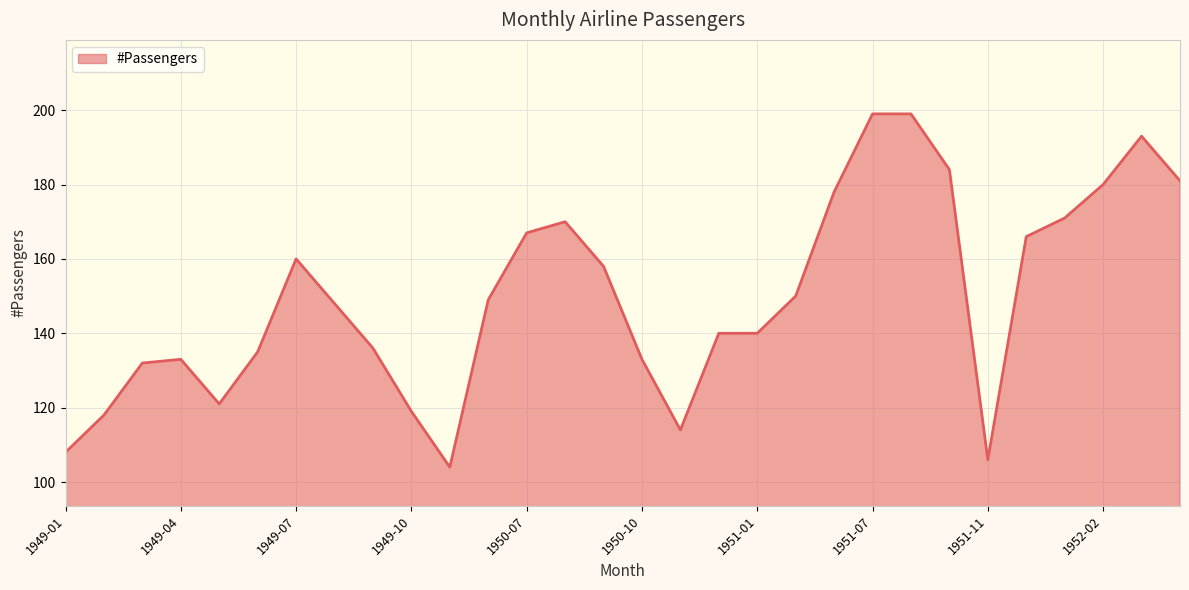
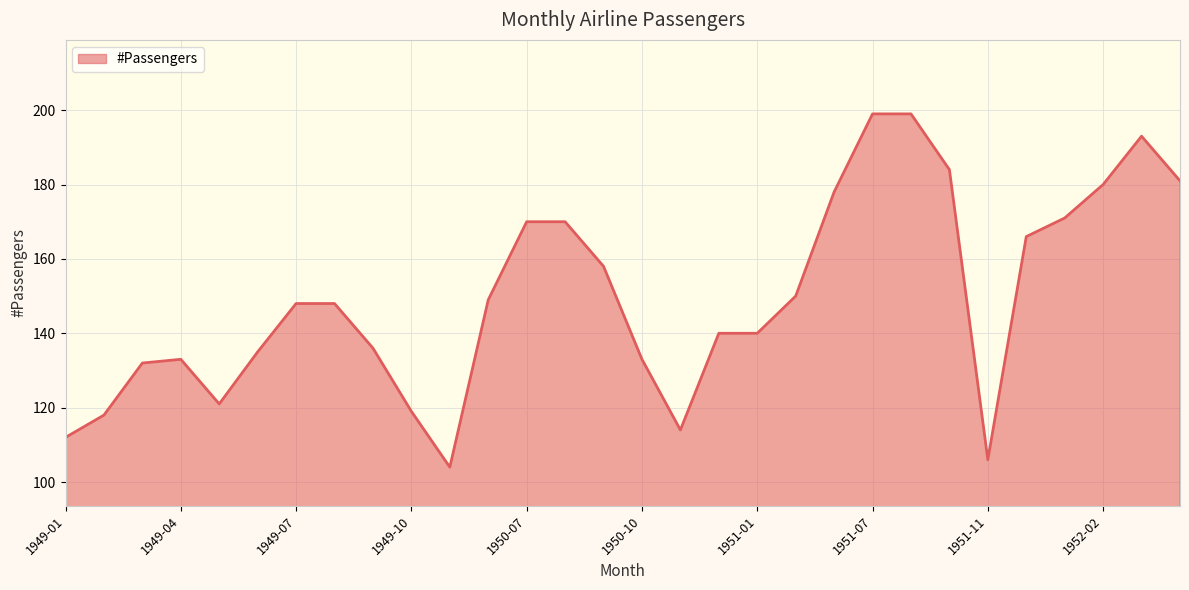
  {
-   "1949-01": 108,
+   "1949-01": 112,
    "1949-04": 133,
-   "1949-07": 160,
+   "1949-07": 148,
    "1949-10": 119,
-   "1950-07": 167,
+   "1950-07": 170,
    "1950-10": 133,
    "1951-01": 140,
    "1951-07": 199,
    "1951-11": 106,
    "1952-02": 180
  }
